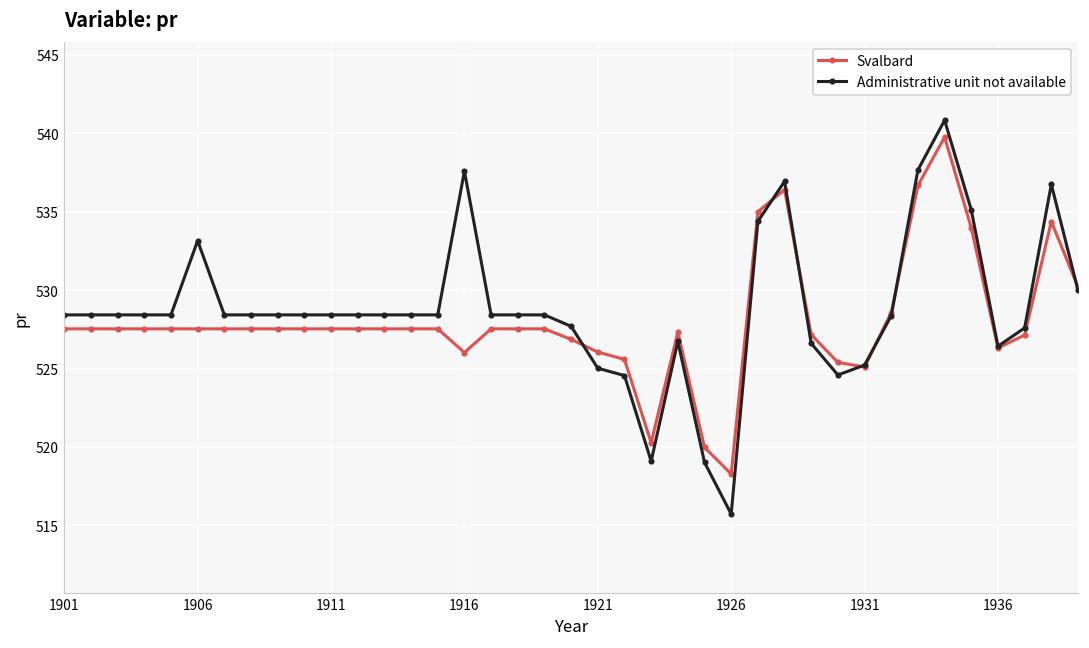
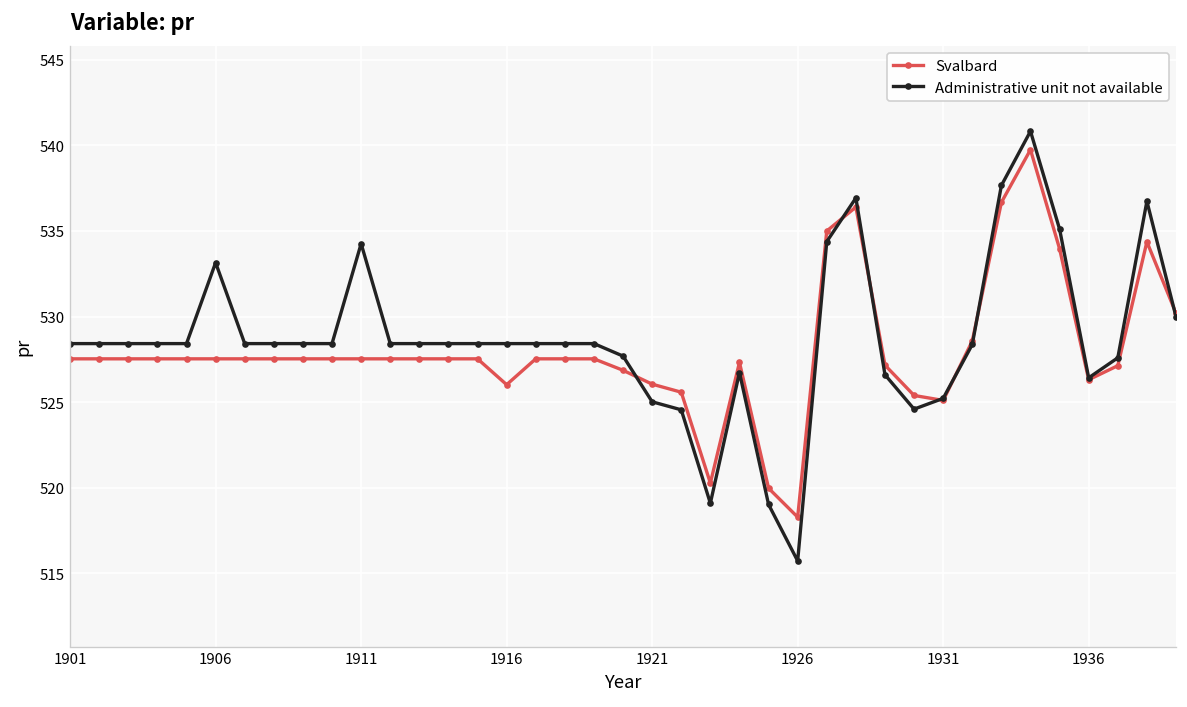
  {
    "Svalbard": {
      "1901": 527.5,
      "1906": 527.5,
      "1911": 527.5,
      "1916": 526.0,
      "1921": 526.1,
      "1926": 518.3
    },
    "Administrative unit not available": {
      "1901": 528.4,
      "1906": 533.2,
-     "1911": 528.4,
-     "1916": 537.6,
+     "1911": 534.3,
+     "1916": 528.4,
      "1921": 525.0,
      "1926": 515.7
    }
  }
